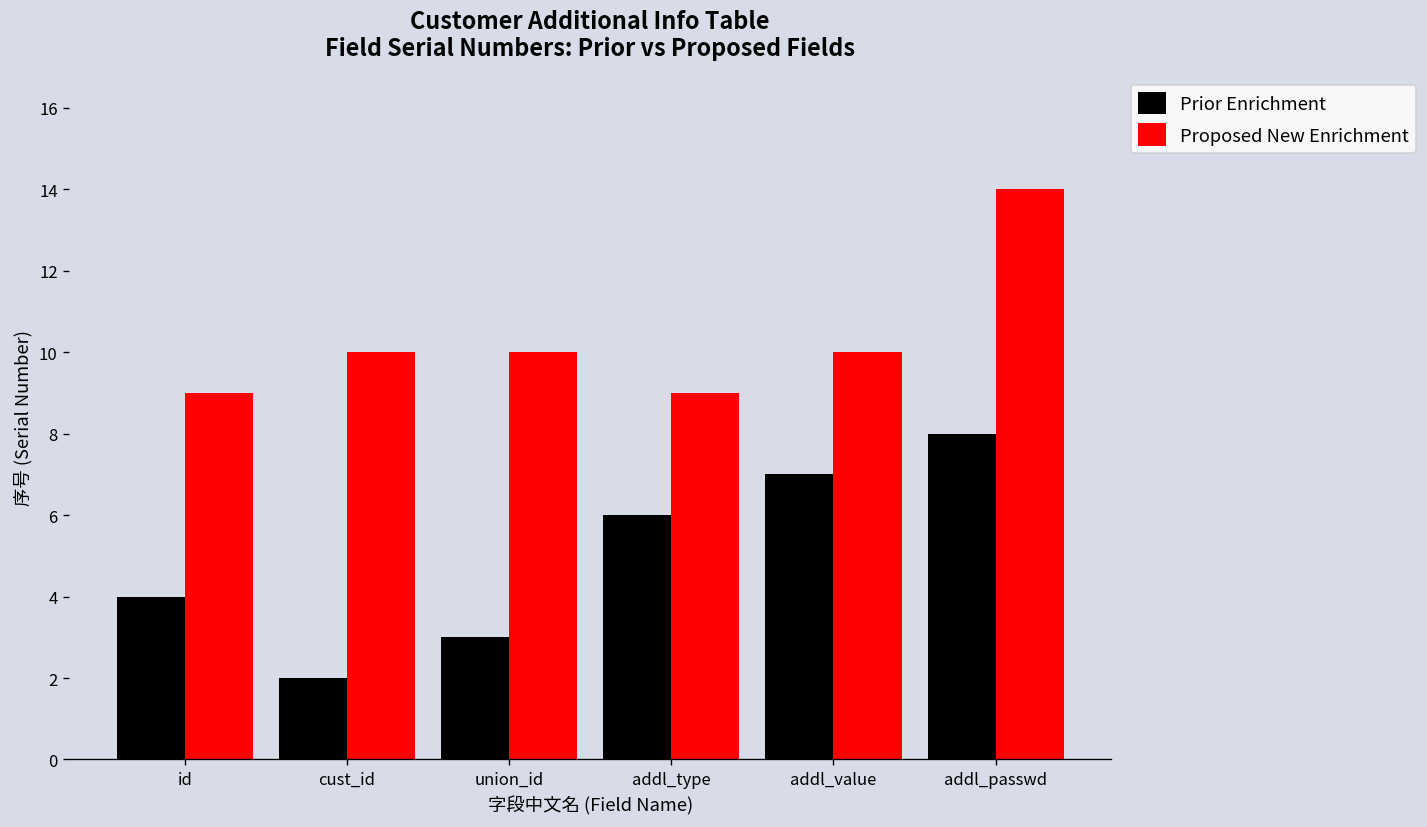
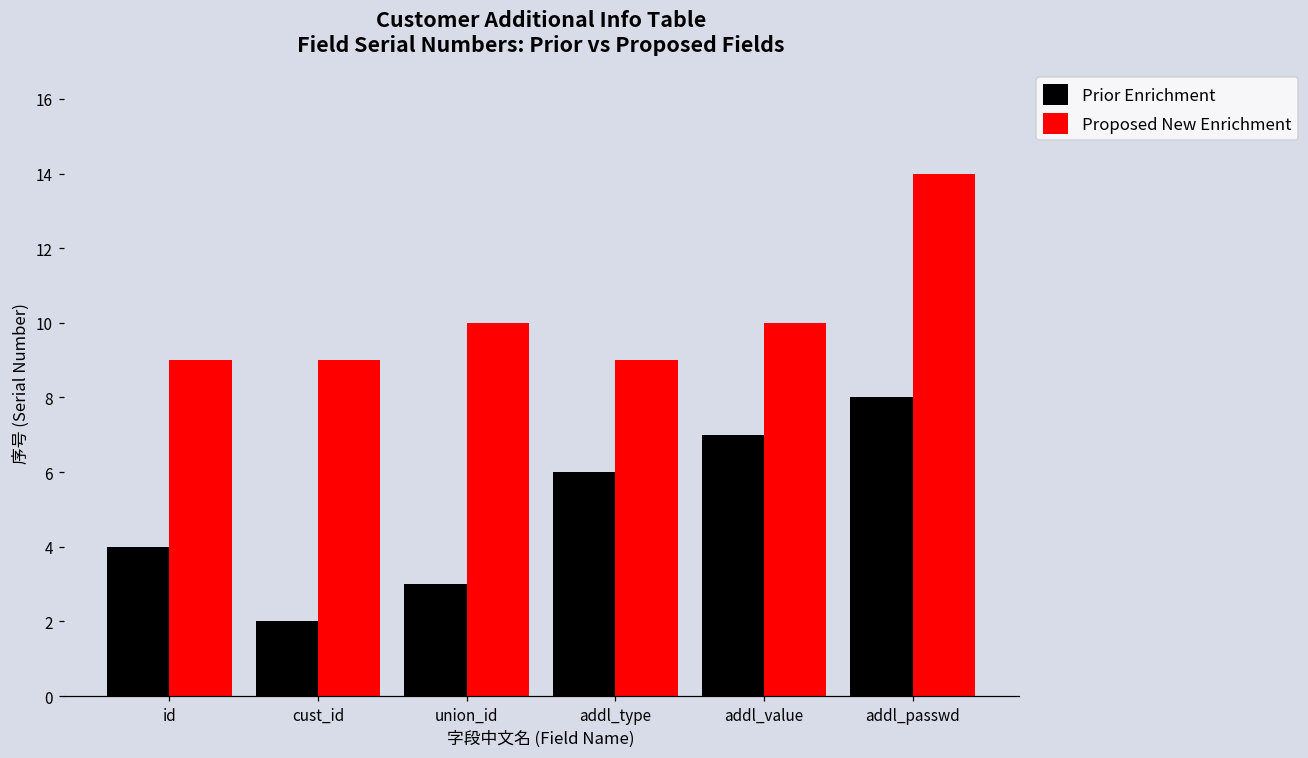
  {
    "Prior Enrichment": {
      "id": 4,
      "cust_id": 2,
      "union_id": 3,
      "addl_type": 6,
      "addl_value": 7,
      "addl_passwd": 8
    },
    "Proposed New Enrichment": {
      "id": 9,
-     "cust_id": 10,
+     "cust_id": 9,
      "union_id": 10,
      "addl_type": 9,
      "addl_value": 10,
      "addl_passwd": 14
    }
  }
